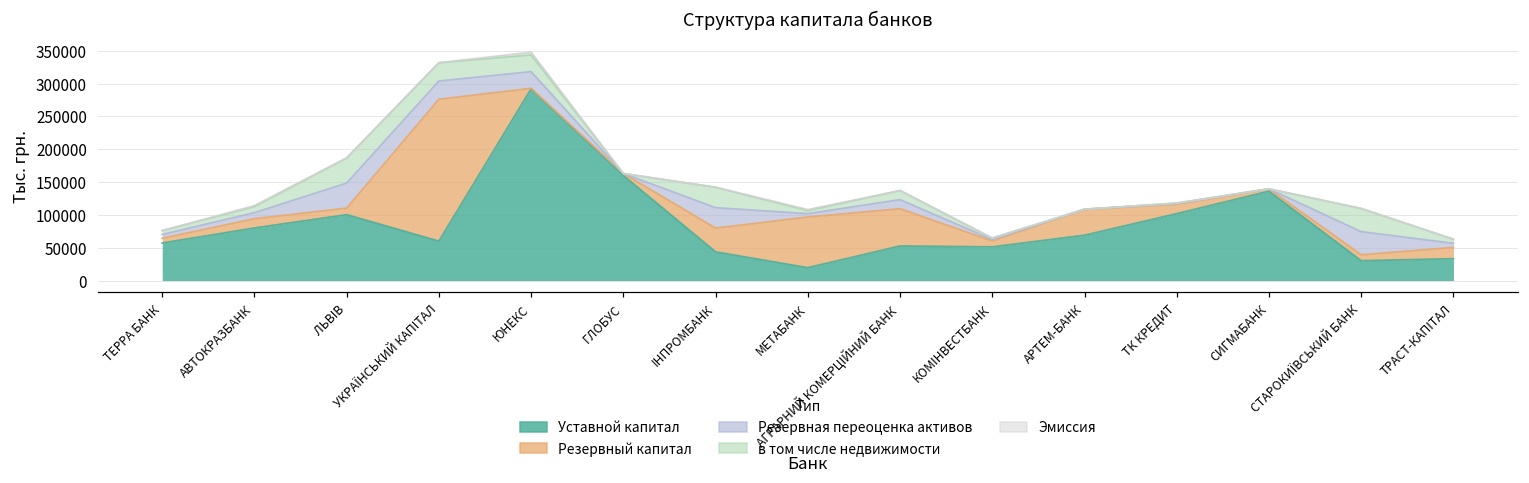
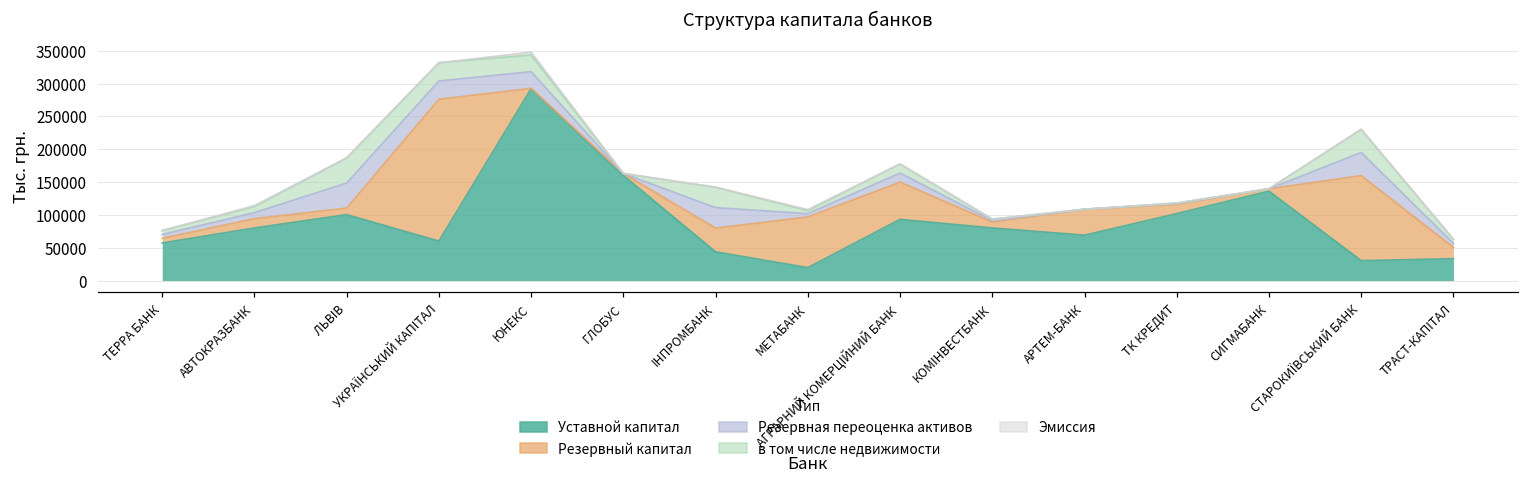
  {
    "Уставной капитал": {
      "ТЕРРА БАНК": 60000,
      "АВТОКРАЗБАНК": 80000,
      "ЛЬВІВ": 100000,
      "УКРАЇНСЬКИЙ КАПІТАЛ": 60000,
      "ІНПРОМБАНК": 40000,
      "МЕТАБАНК": 20000,
-     "АГРАРНИЙ КОМЕРЦІЙНИЙ БАНК": 50000,
-     "КОМІНВЕСТБАНК": 50000,
+     "АГРАРНИЙ КОМЕРЦІЙНИЙ БАНК": 90000,
+     "КОМІНВЕСТБАНК": 80000,
      "АРТЕМ-БАНК": 70000,
      "ТК КРЕДИТ": 100000,
      "СТАРОКИЇВСЬКИЙ БАНК": 30000,
      "ТРАСТ-КАПІТАЛ": 30000
    },
    "Резервный капитал": {
      "ТЕРРА БАНК": 10000,
      "АВТОКРАЗБАНК": 10000,
      "ЛЬВІВ": 10000,
      "УКРАЇНСЬКИЙ КАПІТАЛ": 220000,
      "ІНПРОМБАНК": 40000,
      "МЕТАБАНК": 80000,
      "АГРАРНИЙ КОМЕРЦІЙНИЙ БАНК": 60000,
-     "СТАРОКИЇВСЬКИЙ БАНК": 10000,
+     "СТАРОКИЇВСЬКИЙ БАНК": 130000,
      "ТРАСТ-КАПІТАЛ": 20000
    }
  }
